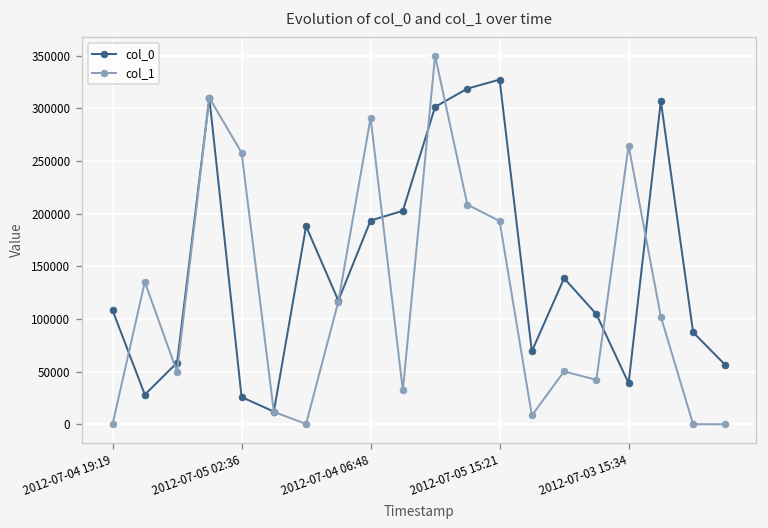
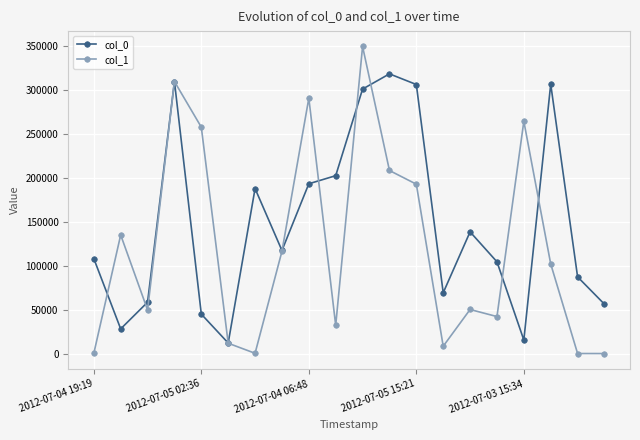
  {
    "col_0": {
      "2012-07-04 19:19": 110000,
-     "2012-07-05 02:36": 30000,
+     "2012-07-05 02:36": 40000,
      "2012-07-04 06:48": 190000,
-     "2012-07-05 15:21": 330000,
-     "2012-07-03 15:34": 40000
+     "2012-07-05 15:21": 310000,
+     "2012-07-03 15:34": 20000
    },
    "col_1": {
      "2012-07-04 19:19": 0,
      "2012-07-05 02:36": 260000,
      "2012-07-04 06:48": 290000,
      "2012-07-05 15:21": 190000,
      "2012-07-03 15:34": 260000
    }
  }
